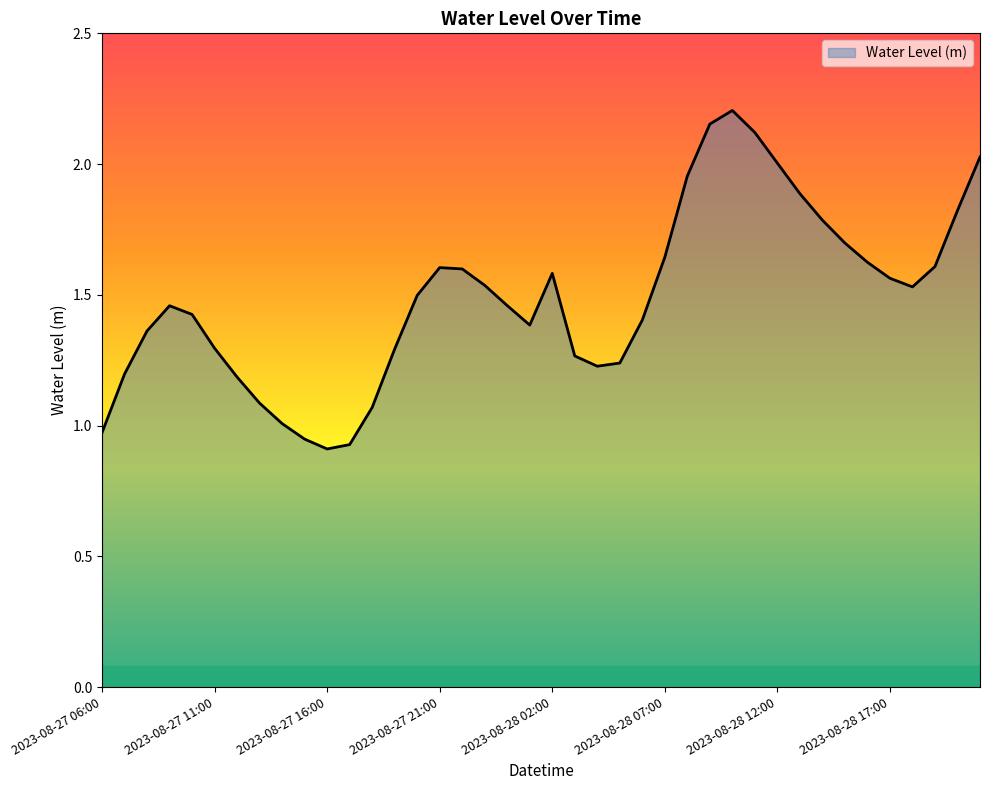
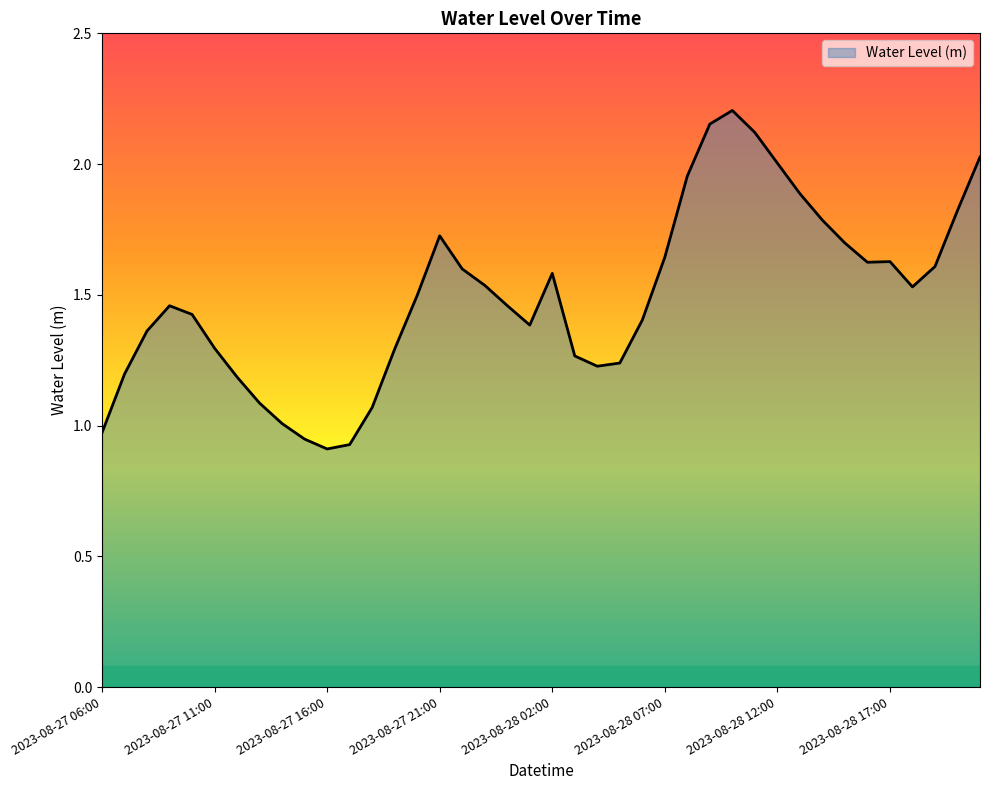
  {
    "2023-08-27 06:00": 0.97,
    "2023-08-27 11:00": 1.30,
    "2023-08-27 16:00": 0.91,
-   "2023-08-27 21:00": 1.60,
+   "2023-08-27 21:00": 1.73,
    "2023-08-28 02:00": 1.58,
    "2023-08-28 07:00": 1.64,
    "2023-08-28 12:00": 2.00,
-   "2023-08-28 17:00": 1.56
+   "2023-08-28 17:00": 1.63
  }
